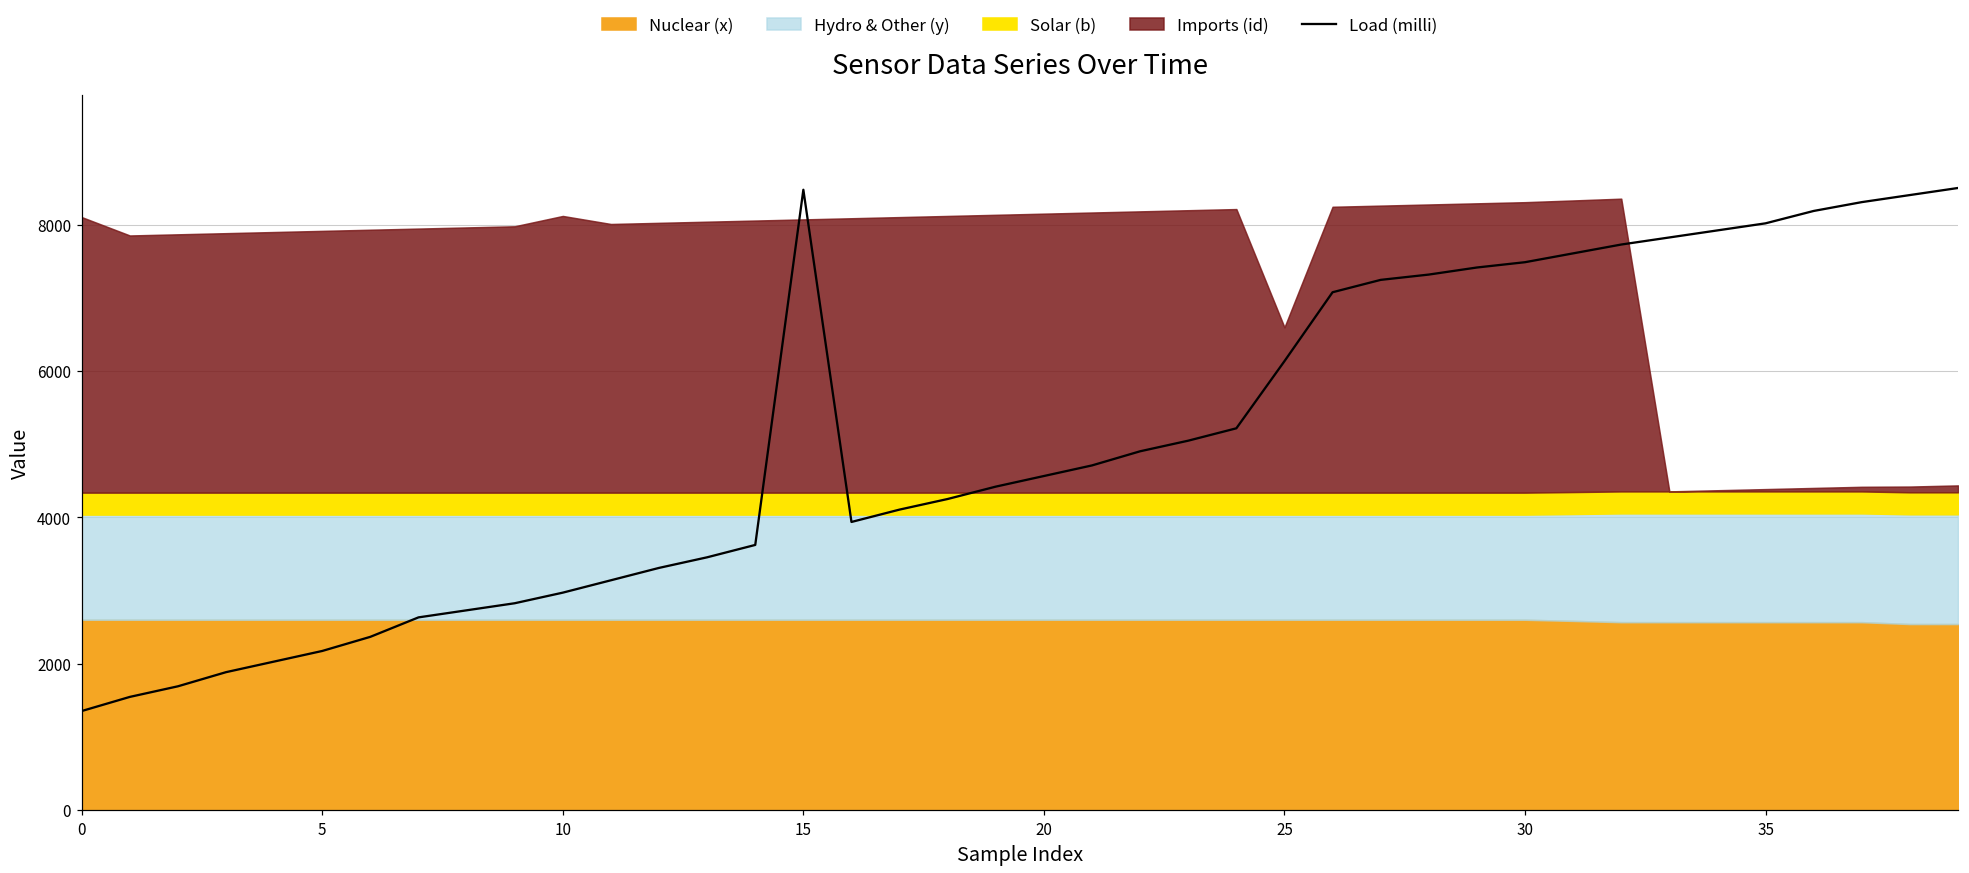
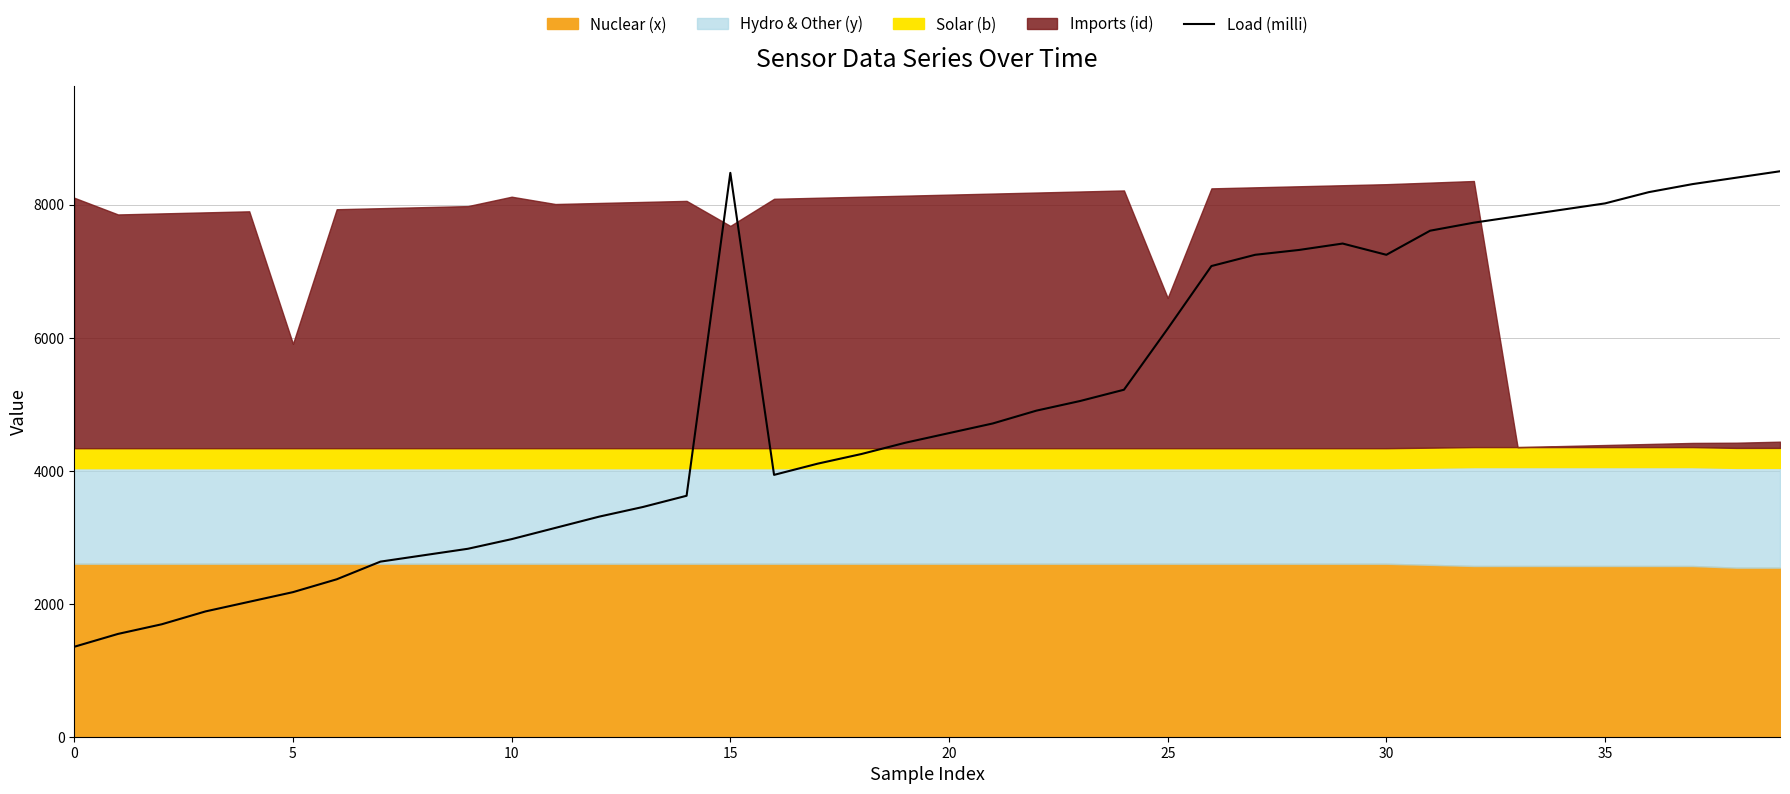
  {
    "Load (milli)": {
      "0": 1400,
      "5": 2200,
      "10": 3000,
      "15": 8500,
      "20": 4600,
      "25": 6100,
-     "30": 7500,
+     "30": 7200,
      "35": 8000
    },
    "Nuclear (x)": {
      "0": 2600,
      "5": 2600,
      "10": 2600,
      "15": 2600,
      "20": 2600,
      "25": 2600,
      "30": 2600,
      "35": 2600
    },
    "Solar (b)": {
      "0": 300,
      "5": 300,
      "10": 300,
      "15": 300,
      "20": 300,
      "25": 300,
      "30": 300
    },
    "Imports (id)": {
      "0": 3800,
-     "5": 3600,
+     "5": 1600,
      "10": 3800,
-     "15": 3700,
+     "15": 3300,
      "20": 3800,
      "25": 2300,
      "30": 4000
    }
  }
